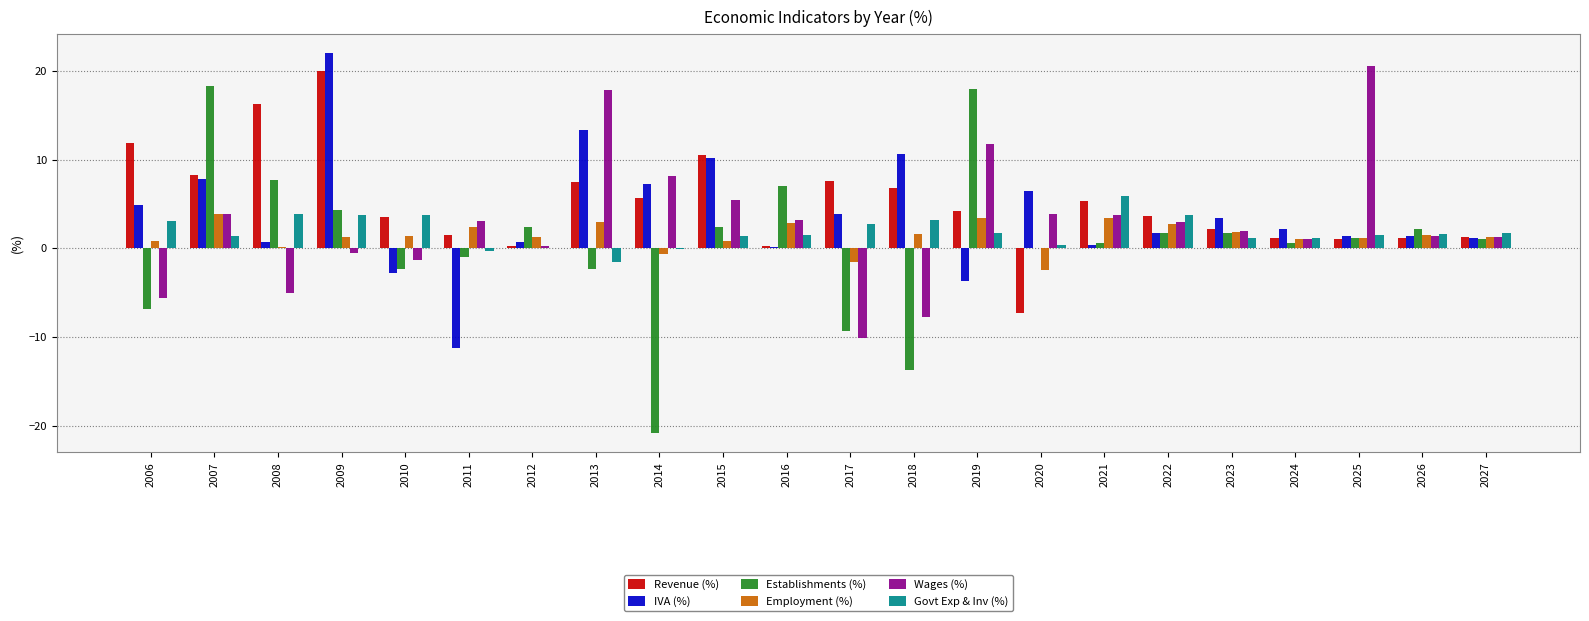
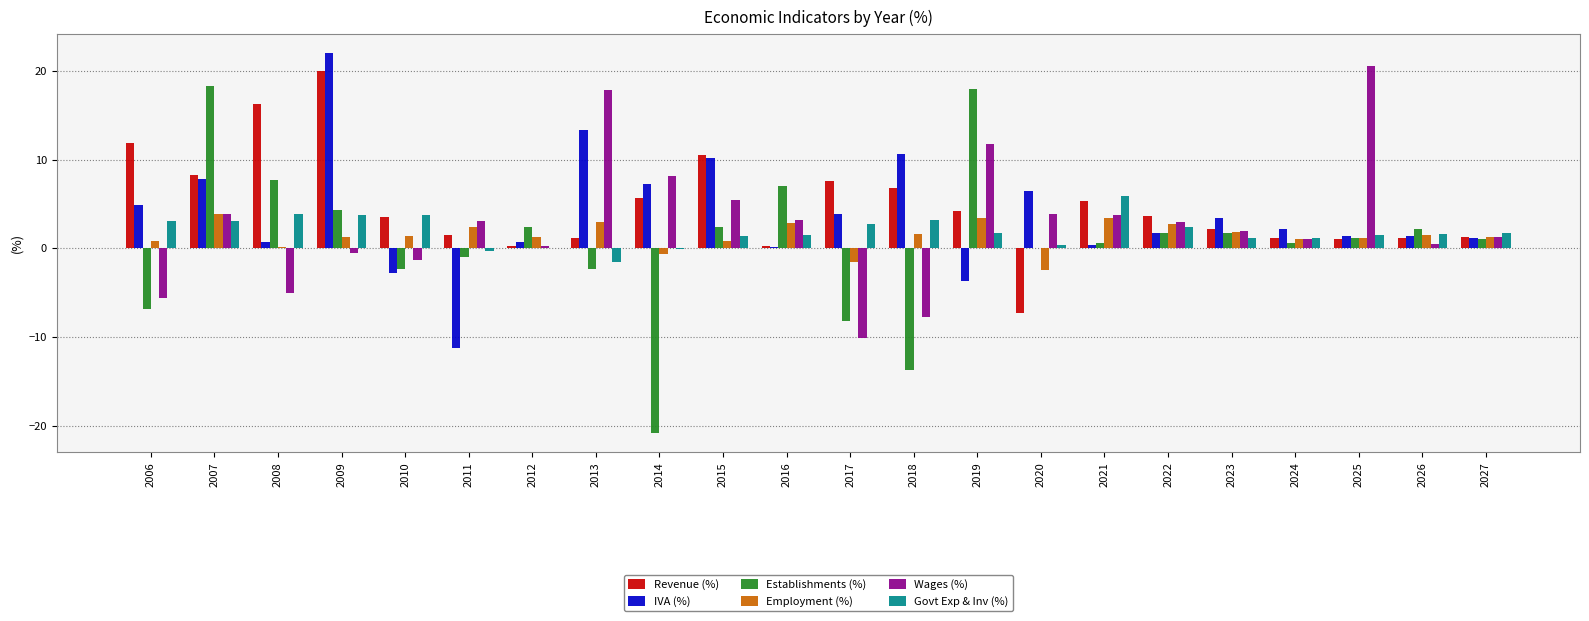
  {
    "Revenue (%)": {
      "2006": 12,
      "2007": 8,
      "2008": 16,
      "2009": 20,
      "2010": 4,
      "2011": 2,
-     "2013": 7,
+     "2013": 1,
      "2014": 6,
      "2015": 10,
      "2016": 0,
      "2017": 8,
      "2018": 7,
      "2019": 4,
      "2020": -7,
      "2021": 5,
      "2022": 4,
      "2023": 2,
      "2024": 1,
      "2025": 1,
      "2026": 1,
      "2027": 1
    },
    "IVA (%)": {
      "2006": 5,
      "2007": 8,
      "2008": 1,
      "2009": 22,
      "2010": -3,
      "2011": -11,
      "2012": 1,
      "2013": 13,
      "2014": 7,
      "2015": 10,
      "2017": 4,
      "2018": 11,
      "2019": -4,
      "2020": 6,
      "2021": 0,
      "2022": 2,
      "2023": 3,
      "2024": 2,
      "2025": 1,
      "2026": 1,
      "2027": 1
    },
    "Establishments (%)": {
      "2006": -7,
      "2007": 18,
      "2008": 8,
      "2009": 4,
      "2010": -2,
      "2011": -1,
      "2012": 2,
      "2013": -2,
      "2014": -21,
      "2015": 2,
      "2016": 7,
-     "2017": -9,
+     "2017": -8,
      "2018": -14,
      "2019": 18,
      "2020": 0,
      "2021": 1,
      "2022": 2,
      "2023": 2,
      "2024": 1,
      "2025": 1,
      "2026": 2,
      "2027": 1
    },
    "Employment (%)": {
      "2006": 1,
      "2007": 4,
      "2009": 1,
      "2010": 1,
      "2011": 2,
      "2012": 1,
      "2013": 3,
      "2014": -1,
      "2015": 1,
      "2016": 3,
      "2017": -2,
      "2018": 2,
      "2019": 3,
      "2020": -3,
      "2021": 3,
      "2022": 3,
      "2023": 2,
      "2024": 1,
      "2025": 1,
      "2026": 2,
      "2027": 1
    },
    "Wages (%)": {
      "2006": -6,
      "2007": 4,
      "2008": -5,
      "2009": -1,
      "2010": -1,
      "2011": 3,
      "2013": 18,
      "2014": 8,
      "2015": 5,
      "2016": 3,
      "2017": -10,
      "2018": -8,
      "2019": 12,
      "2020": 4,
      "2021": 4,
      "2022": 3,
      "2023": 2,
      "2024": 1,
      "2025": 21,
-     "2026": 1,
+     "2026": 0,
      "2027": 1
    },
    "Govt Exp & Inv (%)": {
      "2006": 3,
-     "2007": 1,
+     "2007": 3,
      "2008": 4,
      "2009": 4,
      "2010": 4,
      "2011": 0,
      "2013": -2,
      "2015": 1,
      "2016": 1,
      "2017": 3,
      "2018": 3,
      "2019": 2,
      "2020": 0,
      "2021": 6,
-     "2022": 4,
+     "2022": 2,
      "2023": 1,
      "2024": 1,
      "2025": 1,
      "2026": 2,
      "2027": 2
    }
  }
